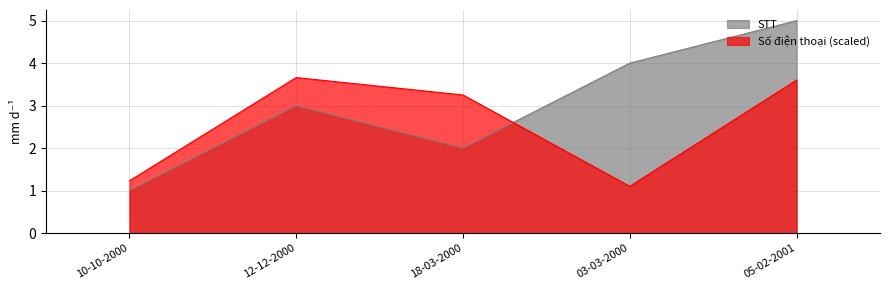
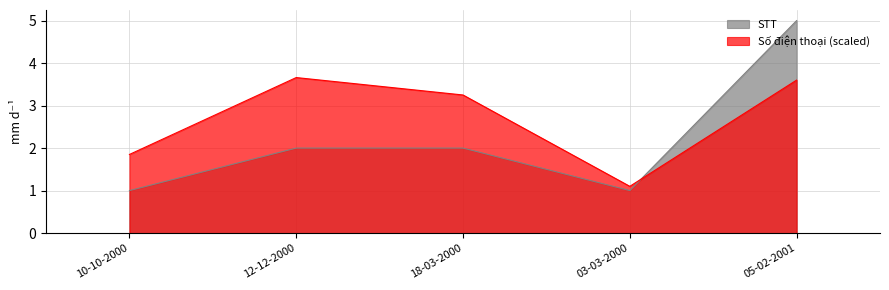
  {
    "STT": {
      "10-10-2000": 1,
-     "12-12-2000": 3,
+     "12-12-2000": 2,
      "18-03-2000": 2,
-     "03-03-2000": 4,
+     "03-03-2000": 1,
      "05-02-2001": 5
    },
    "Số điện thoại (scaled)": {
-     "10-10-2000": 1.2,
+     "10-10-2000": 1.9,
      "12-12-2000": 3.7,
      "18-03-2000": 3.3,
      "03-03-2000": 1.1,
      "05-02-2001": 3.6
    }
  }
